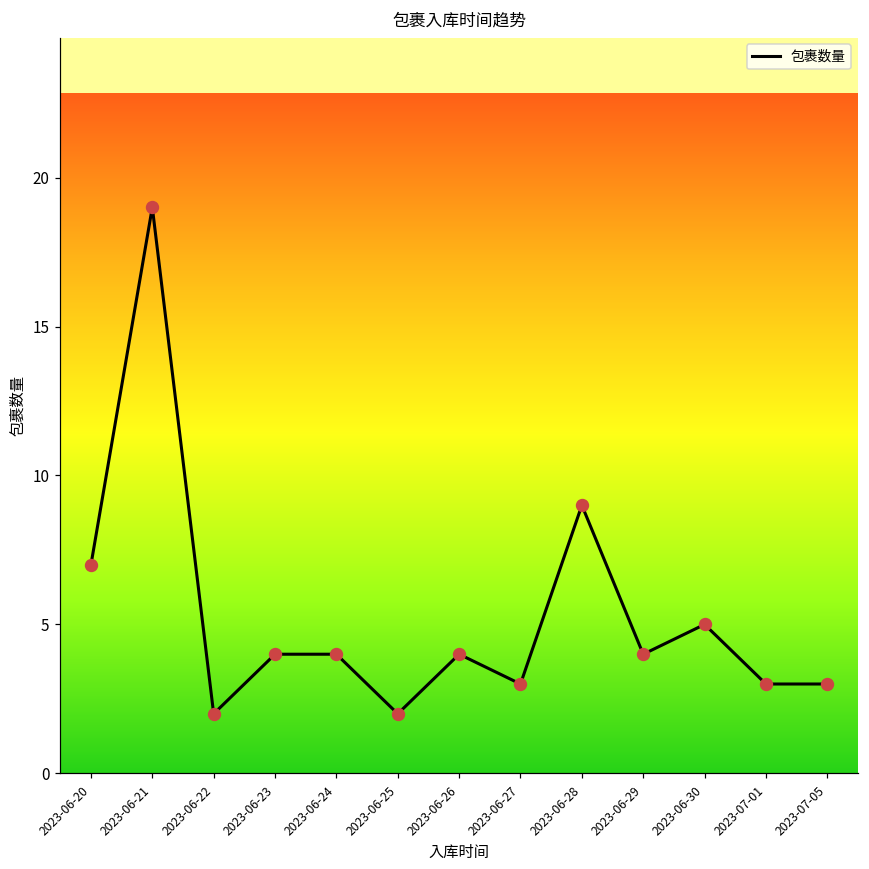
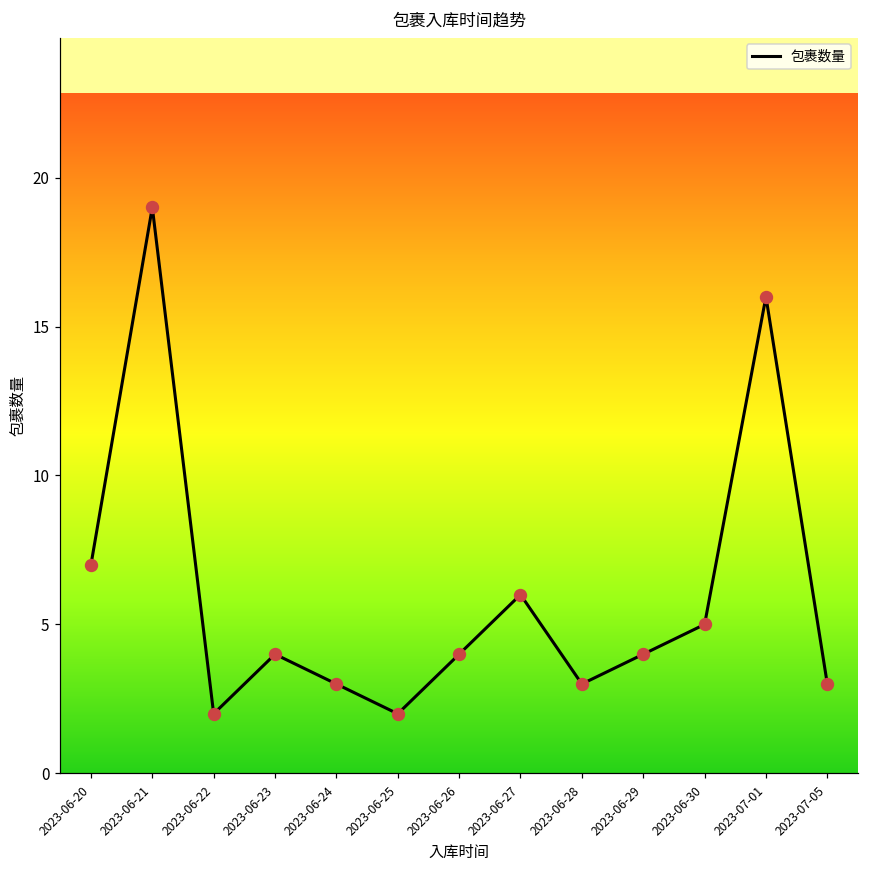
  {
    "2023-06-20": 7,
    "2023-06-21": 19,
    "2023-06-22": 2,
    "2023-06-23": 4,
-   "2023-06-24": 4,
+   "2023-06-24": 3,
    "2023-06-25": 2,
    "2023-06-26": 4,
-   "2023-06-27": 3,
-   "2023-06-28": 9,
+   "2023-06-27": 6,
+   "2023-06-28": 3,
    "2023-06-29": 4,
    "2023-06-30": 5,
-   "2023-07-01": 3,
+   "2023-07-01": 16,
    "2023-07-05": 3
  }
